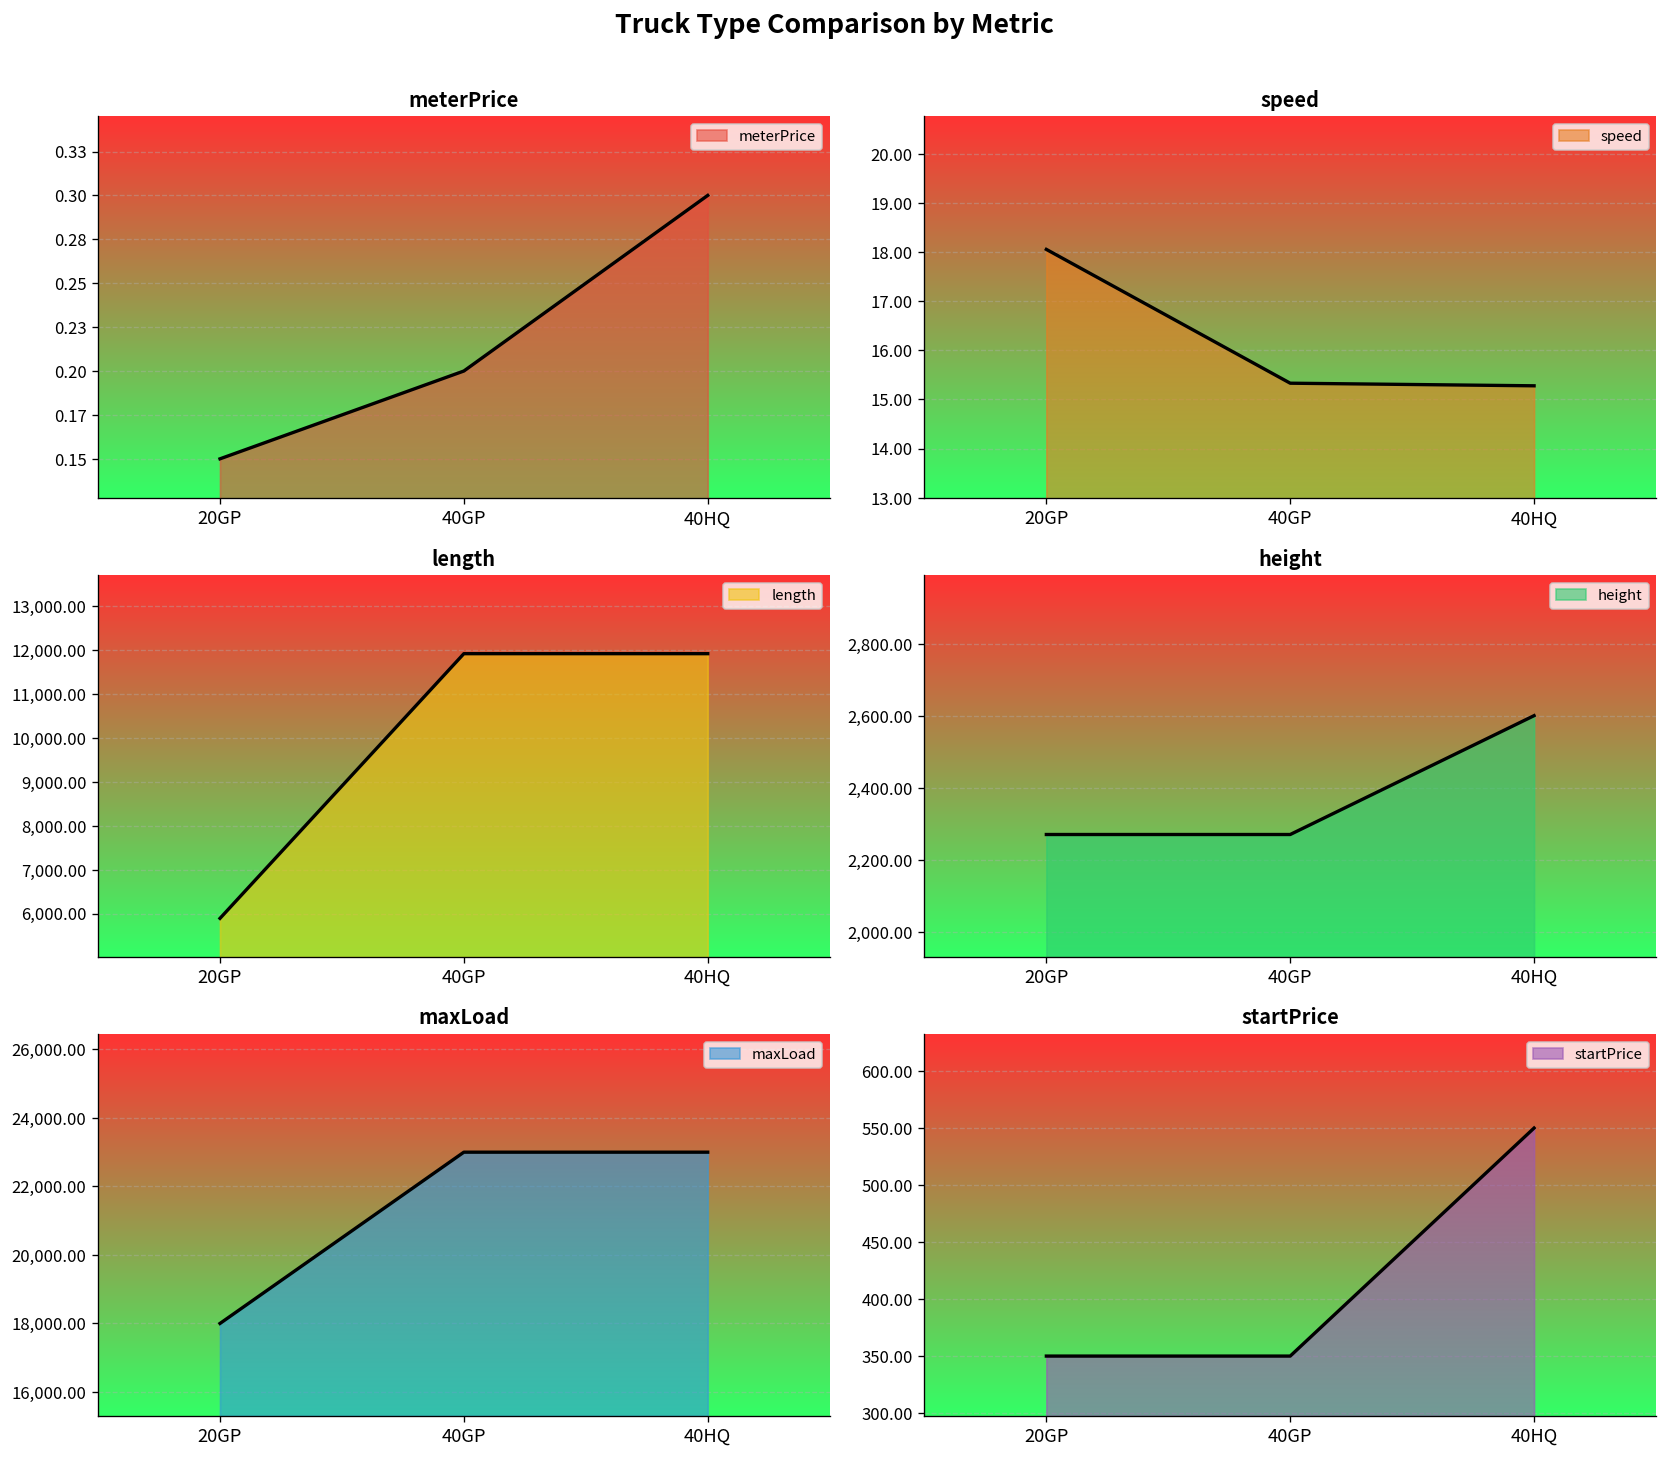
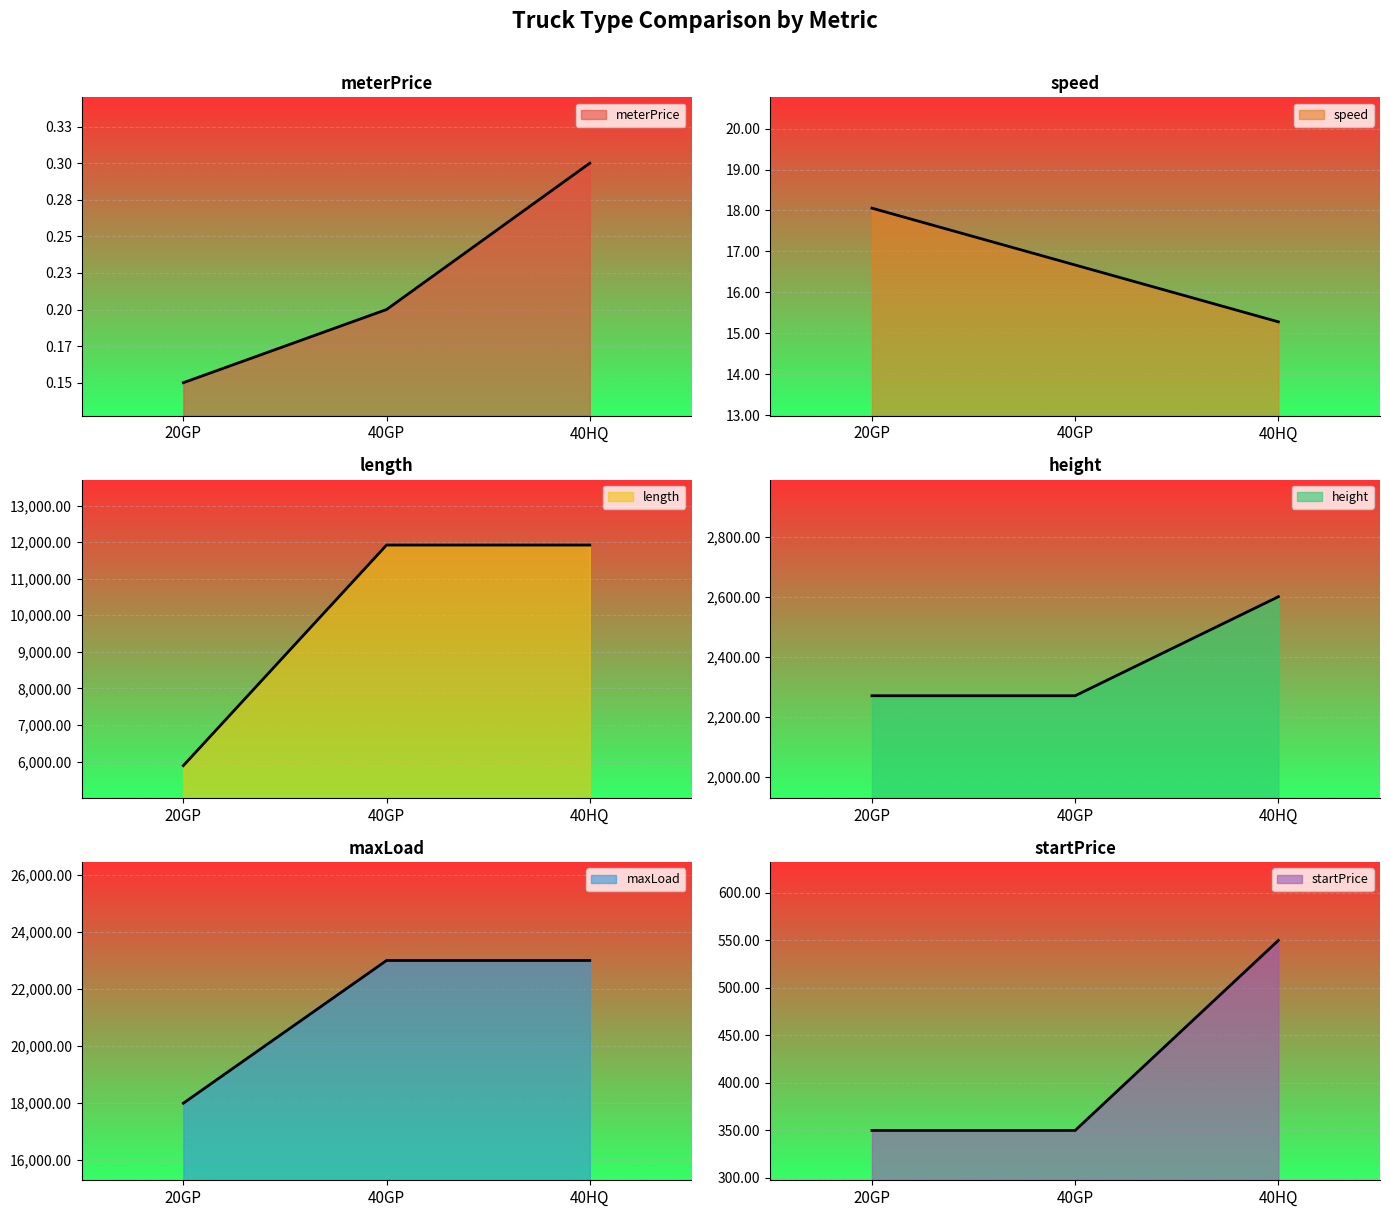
  {
    "speed": {
      "20GP": "18.1",
-     "40GP": "15.3",
+     "40GP": "16.7",
      "40HQ": "15.3"
    },
    "length": {
      "20GP": "5,900",
      "40GP": "11,900",
      "40HQ": "11,900"
    },
    "height": {
      "20GP": "2,270",
      "40GP": "2,270",
      "40HQ": "2,600"
    },
    "maxLoad": {
      "20GP": "18,000",
      "40GP": "23,000",
      "40HQ": "23,000"
    },
    "startPrice": {
      "20GP": "350",
      "40GP": "350",
      "40HQ": "550"
    }
  }
